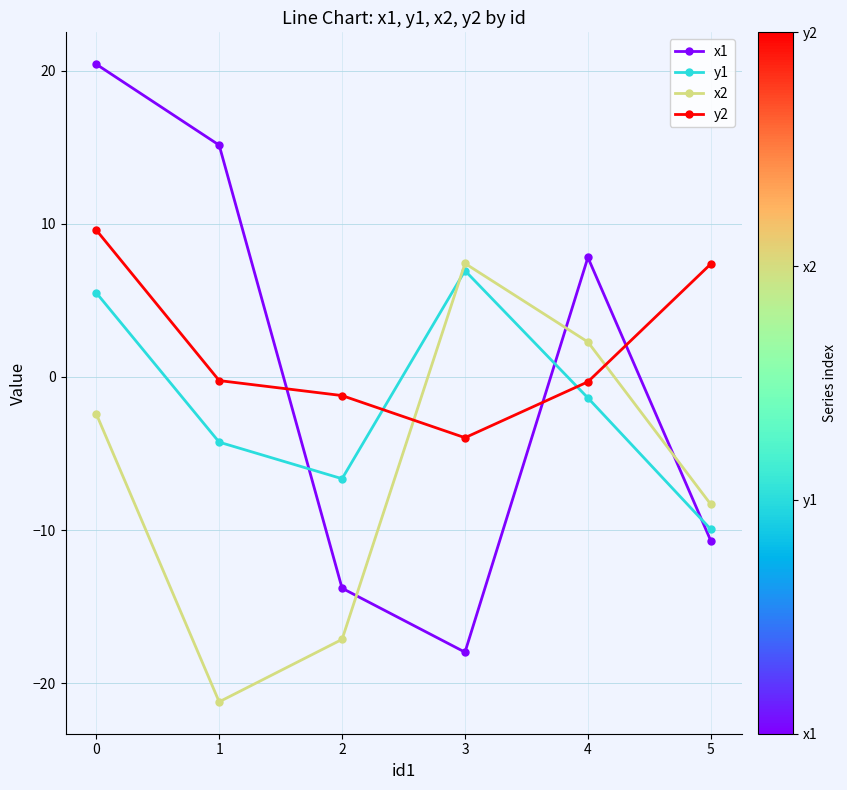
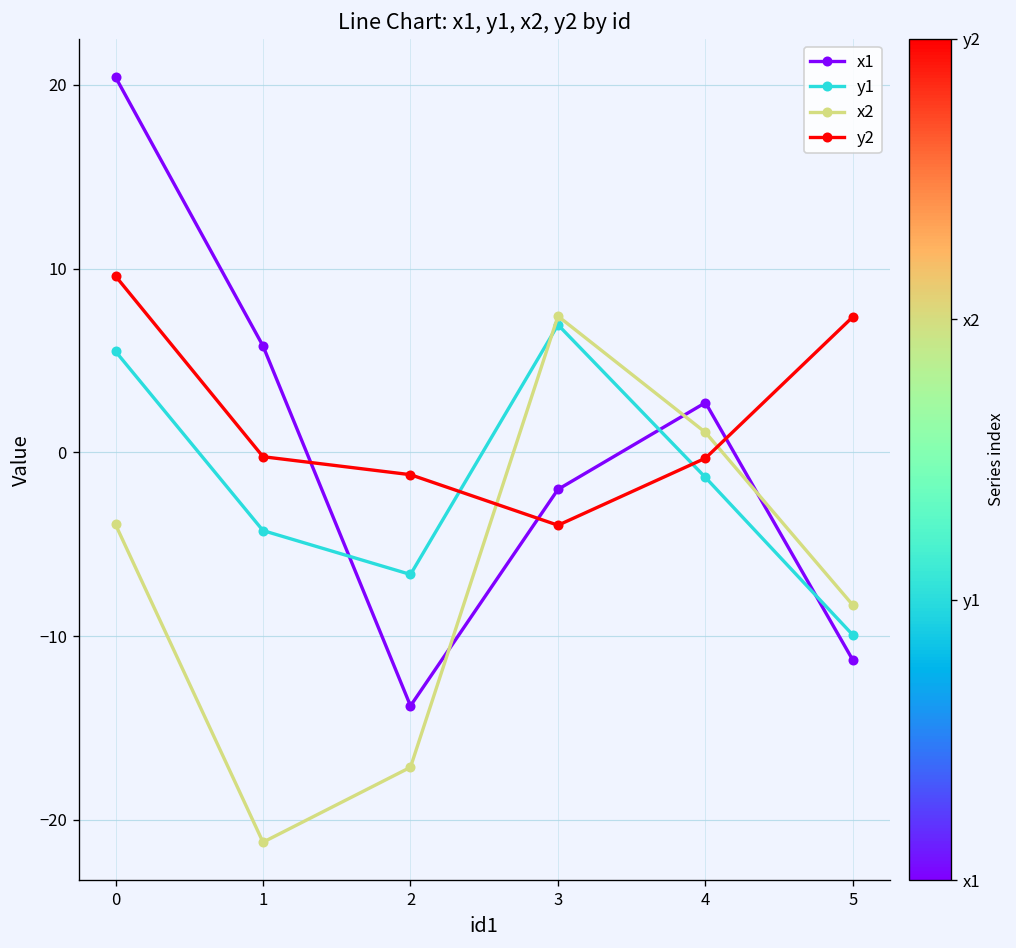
  {
    "x1": {
      "0": 20.4,
-     "1": 15.1,
+     "1": 5.8,
      "2": -13.8,
-     "3": -18.0,
-     "4": 7.8,
-     "5": -10.7
+     "3": -2.0,
+     "4": 2.7,
+     "5": -11.3
    },
    "y1": {
      "0": 5.5,
      "1": -4.3,
      "2": -6.6,
      "3": 6.9,
      "4": -1.4,
      "5": -10.0
    },
    "x2": {
-     "0": -2.4,
+     "0": -3.9,
      "1": -21.2,
      "2": -17.1,
      "3": 7.4,
-     "4": 2.3,
+     "4": 1.1,
      "5": -8.3
    },
    "y2": {
      "0": 9.6,
      "1": -0.2,
      "2": -1.2,
      "3": -4.0,
      "4": -0.3,
      "5": 7.4
    }
  }
